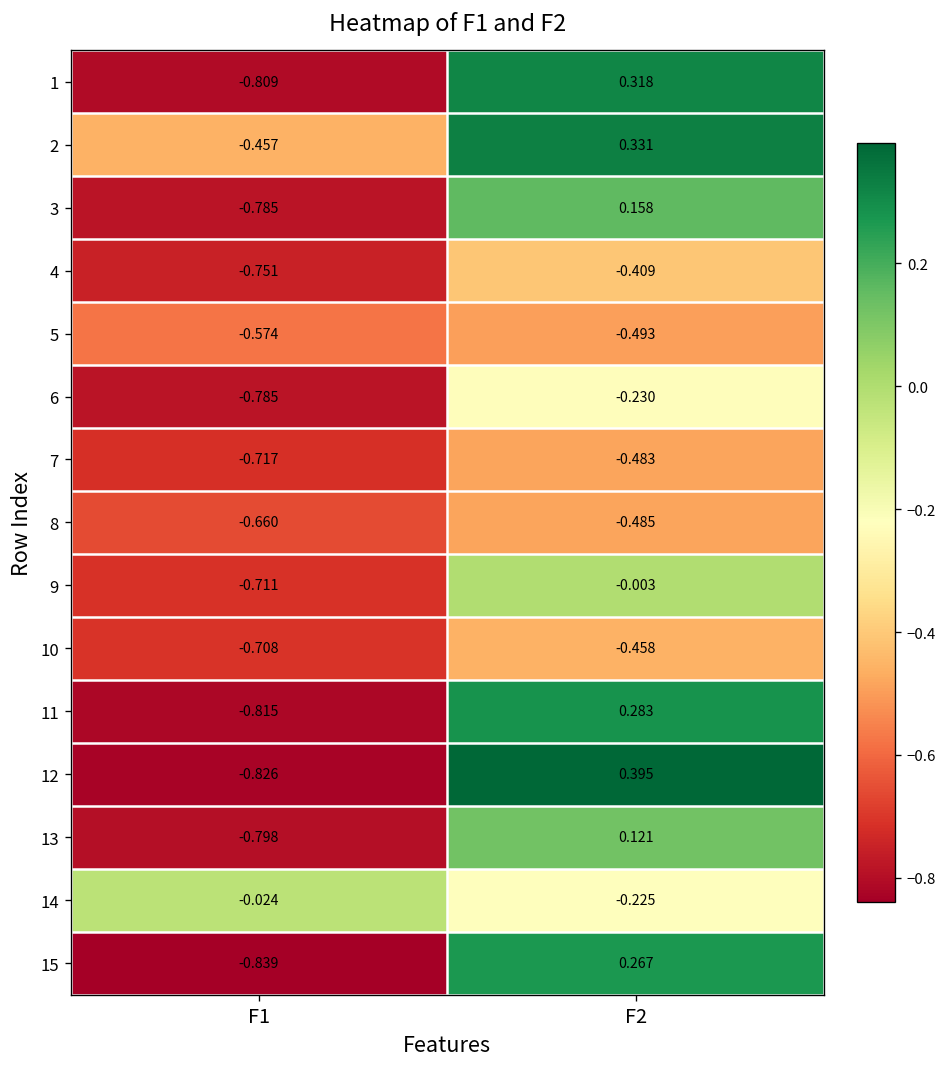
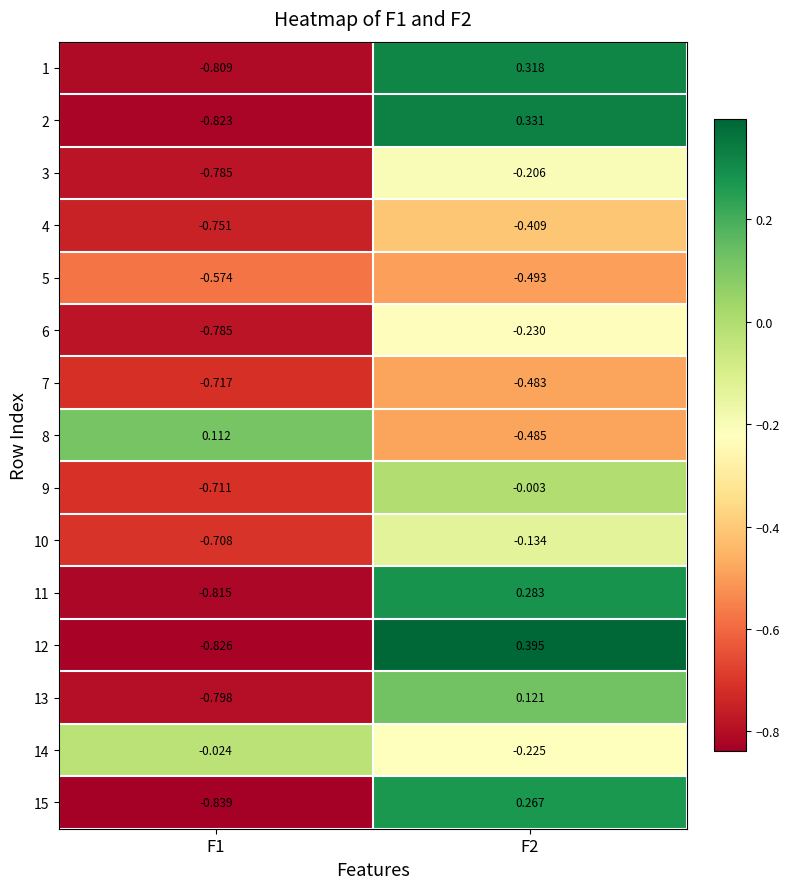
  {
    "1": {
      "F1": -0.809,
      "F2": 0.318
    },
    "2": {
-     "F1": -0.457,
+     "F1": -0.823,
      "F2": 0.331
    },
    "3": {
      "F1": -0.785,
-     "F2": 0.158
+     "F2": -0.206
    },
    "4": {
      "F1": -0.751,
      "F2": -0.409
    },
    "5": {
      "F1": -0.574,
      "F2": -0.493
    },
    "6": {
      "F1": -0.785,
      "F2": -0.230
    },
    "7": {
      "F1": -0.717,
      "F2": -0.483
    },
    "8": {
-     "F1": -0.660,
+     "F1": 0.112,
      "F2": -0.485
    },
    "9": {
      "F1": -0.711,
      "F2": -0.003
    },
    "10": {
      "F1": -0.708,
-     "F2": -0.458
+     "F2": -0.134
    },
    "11": {
      "F1": -0.815,
      "F2": 0.283
    },
    "12": {
      "F1": -0.826,
      "F2": 0.395
    },
    "13": {
      "F1": -0.798,
      "F2": 0.121
    },
    "14": {
      "F1": -0.024,
      "F2": -0.225
    },
    "15": {
      "F1": -0.839,
      "F2": 0.267
    }
  }
